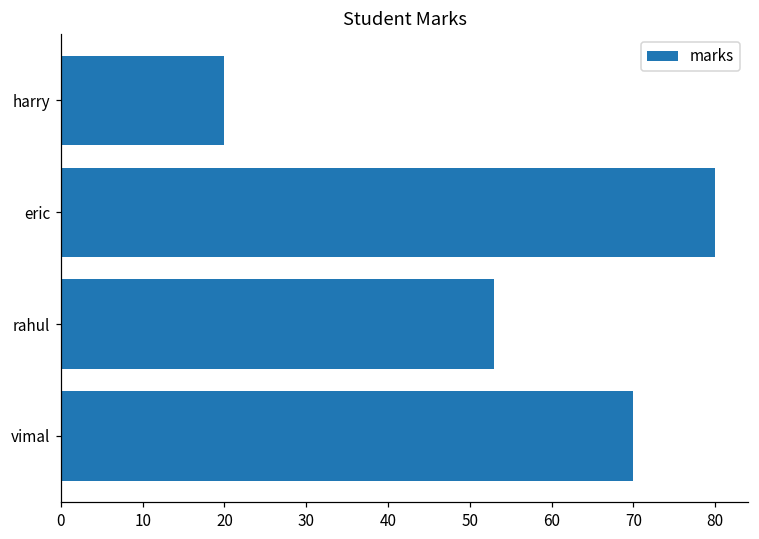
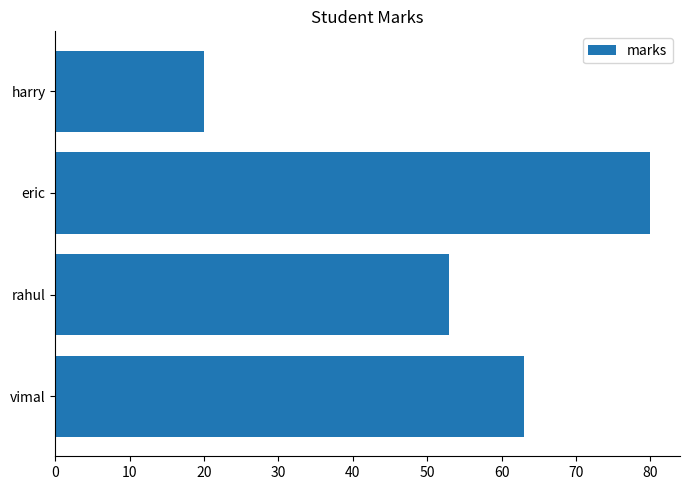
  {
    "harry": 20,
    "eric": 80,
    "rahul": 53,
-   "vimal": 70
+   "vimal": 63
  }
